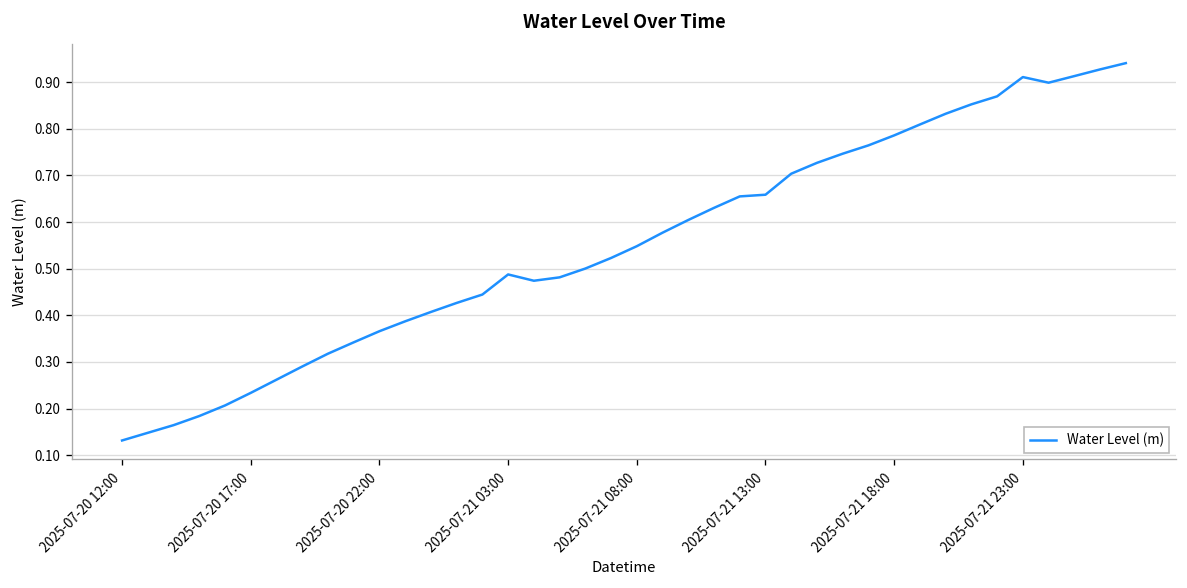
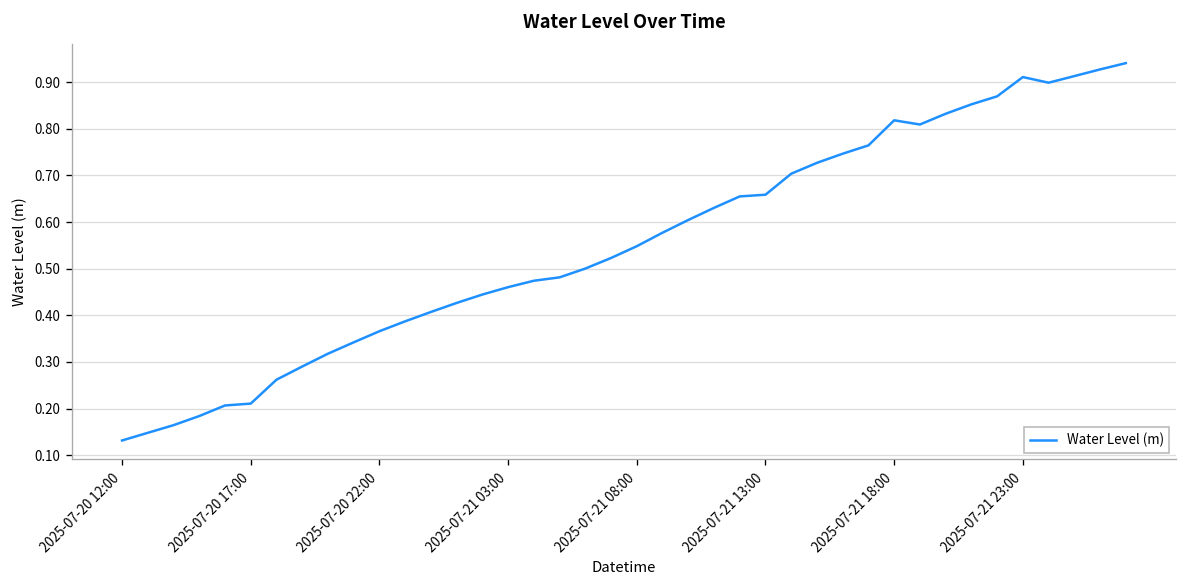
  {
    "2025-07-20 12:00": 0.13,
-   "2025-07-20 17:00": 0.23,
+   "2025-07-20 17:00": 0.21,
    "2025-07-20 22:00": 0.37,
-   "2025-07-21 03:00": 0.49,
+   "2025-07-21 03:00": 0.46,
    "2025-07-21 08:00": 0.55,
    "2025-07-21 13:00": 0.66,
-   "2025-07-21 18:00": 0.79,
+   "2025-07-21 18:00": 0.82,
    "2025-07-21 23:00": 0.91
  }
